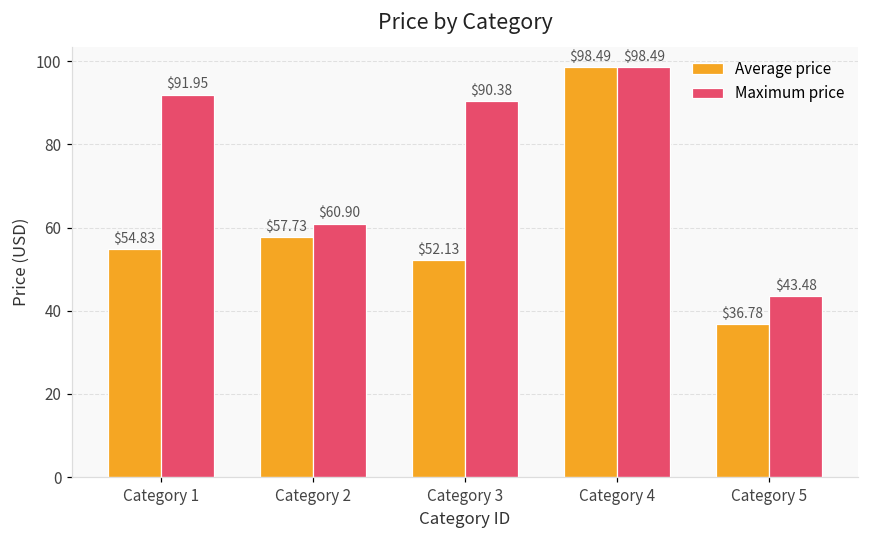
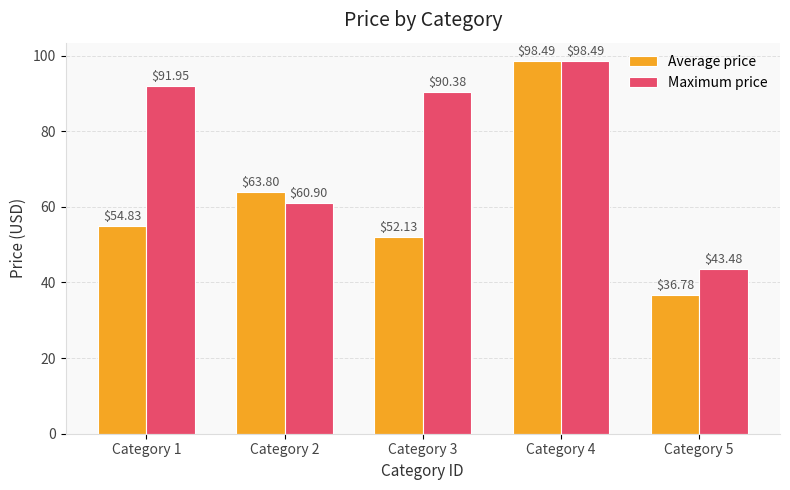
  {
    "Average price": {
      "Category 1": "$54.83",
-     "Category 2": "$57.73",
+     "Category 2": "$63.80",
      "Category 3": "$52.13",
      "Category 4": "$98.49",
      "Category 5": "$36.78"
    },
    "Maximum price": {
      "Category 1": "$91.95",
      "Category 2": "$60.90",
      "Category 3": "$90.38",
      "Category 4": "$98.49",
      "Category 5": "$43.48"
    }
  }
